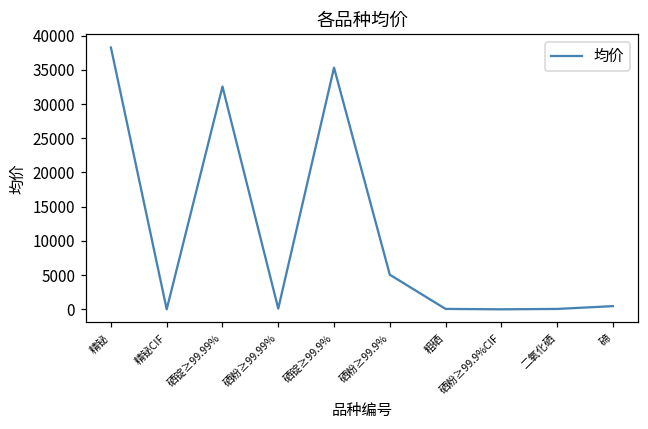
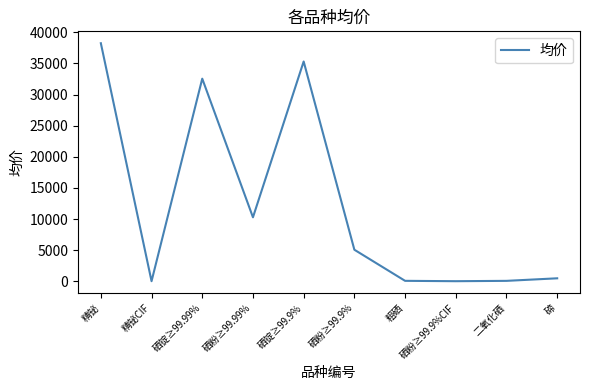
  {
    "精铋": 38000,
    "精铋CIF": 0,
    "硒锭≥99.99%": 33000,
-   "硒粉≥99.99%": 0,
+   "硒粉≥99.99%": 10000,
    "硒锭≥99.9%": 35000,
    "硒粉≥99.9%": 5000,
    "粗硒": 0,
    "硒粉≥99.9%CIF": 0,
    "二氧化硒": 0,
    "碲": 0
  }
